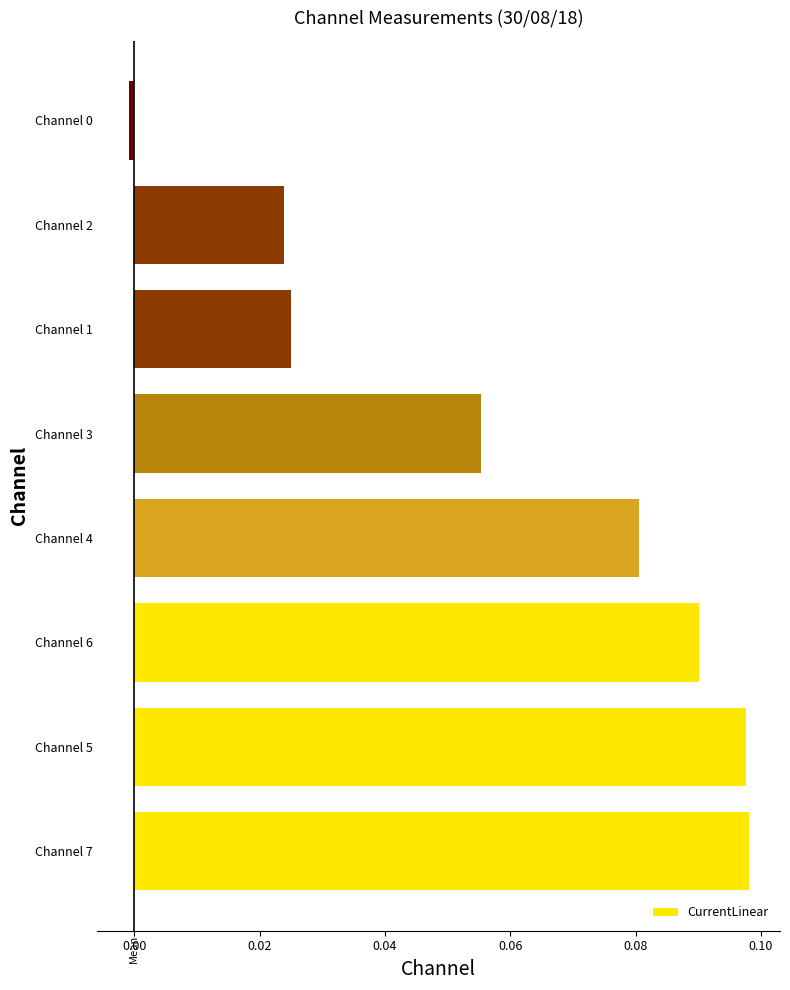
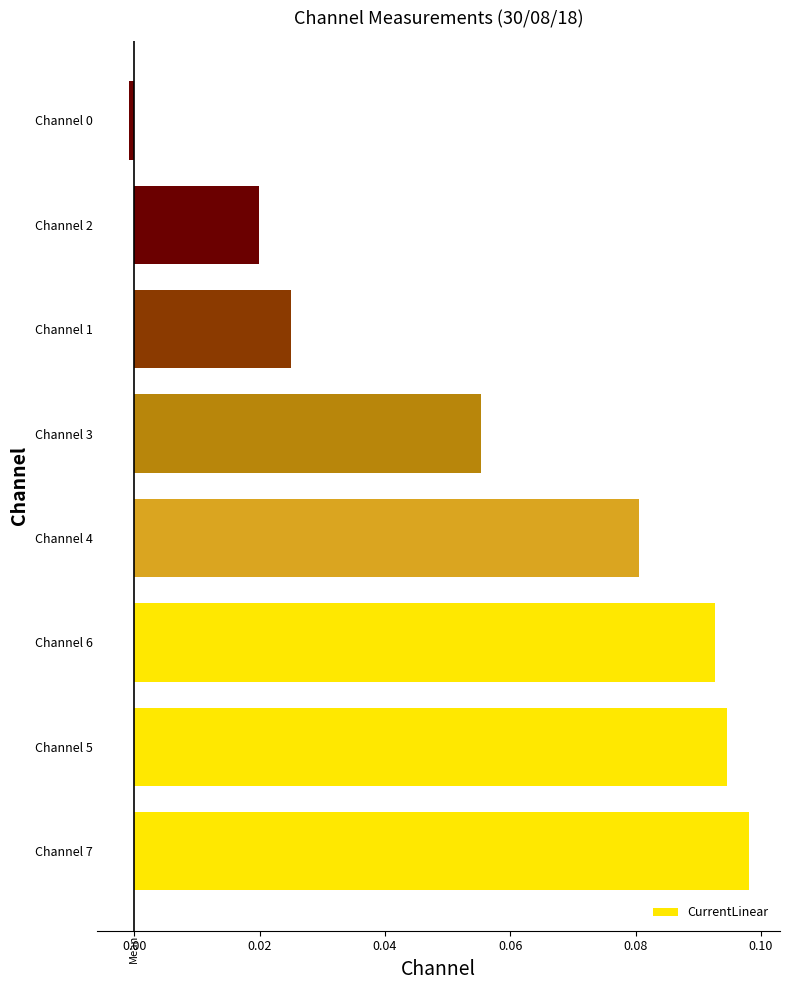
  {
    "Channel 0": -0.001,
-   "Channel 2": 0.024,
+   "Channel 2": 0.020,
    "Channel 1": 0.025,
    "Channel 3": 0.055,
    "Channel 4": 0.080,
-   "Channel 6": 0.090,
-   "Channel 5": 0.098,
+   "Channel 6": 0.093,
+   "Channel 5": 0.095,
    "Channel 7": 0.098
  }
